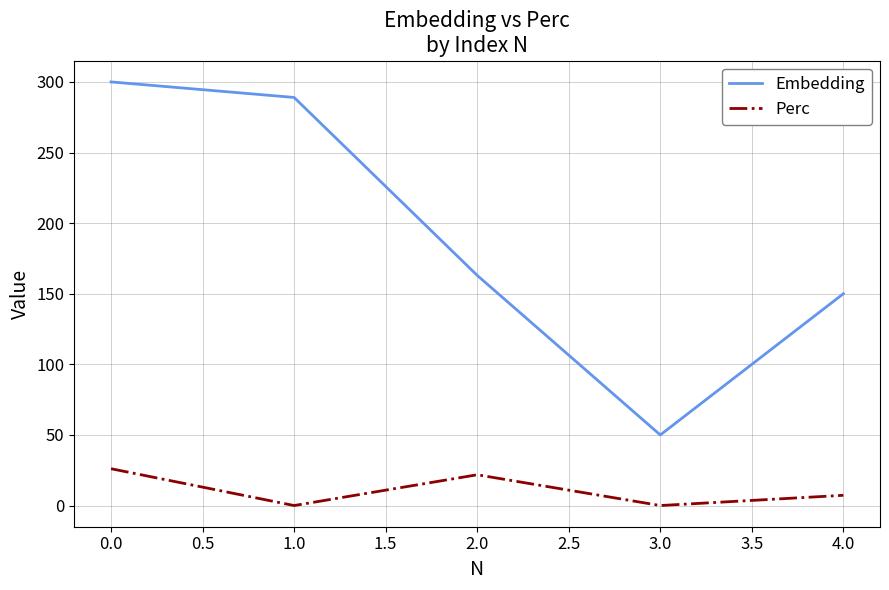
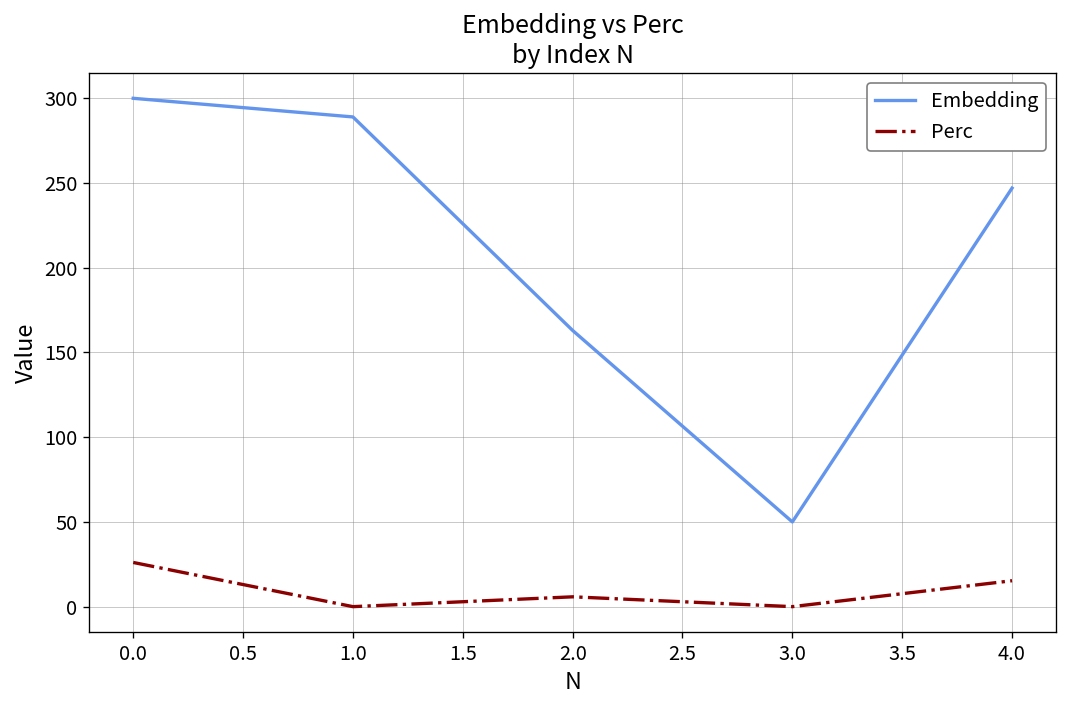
  {
    "Embedding": {
      "0.0": 300,
      "1.0": 289,
      "2.0": 163,
      "3.0": 50,
-     "4.0": 150
+     "4.0": 247
    },
    "Perc": {
      "0.0": 26,
      "1.0": 0,
-     "2.0": 22,
+     "2.0": 6,
      "3.0": 0,
-     "4.0": 7
+     "4.0": 15
    }
  }
